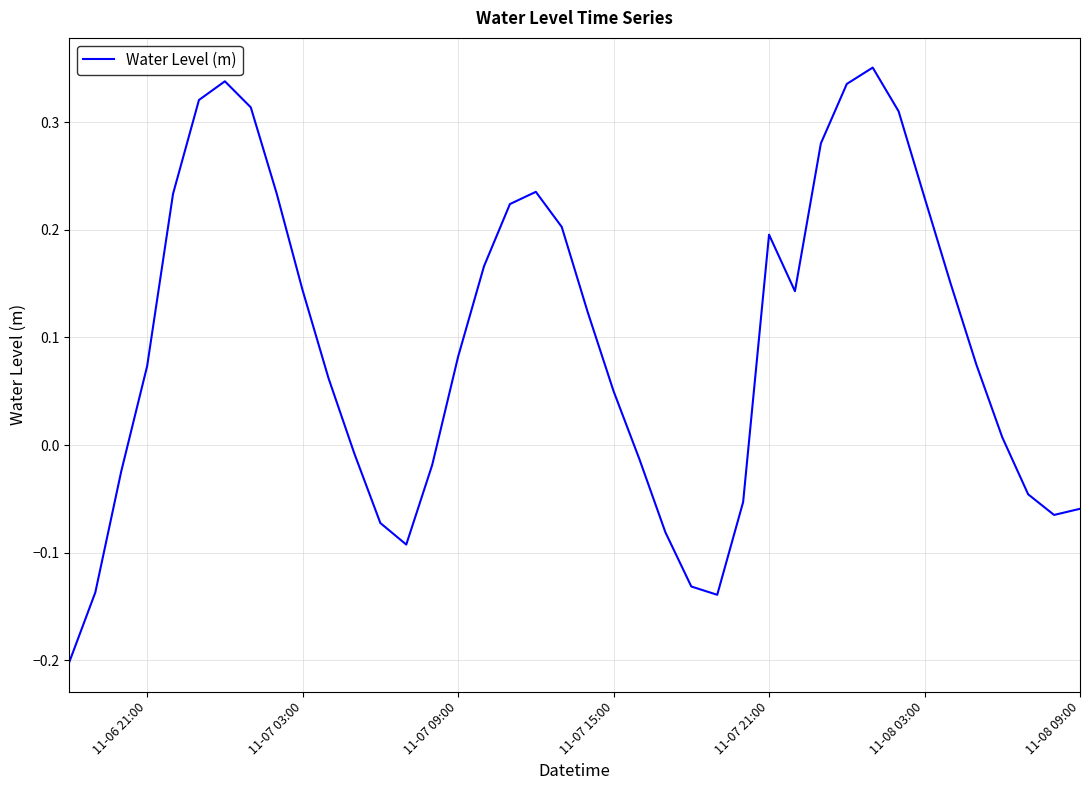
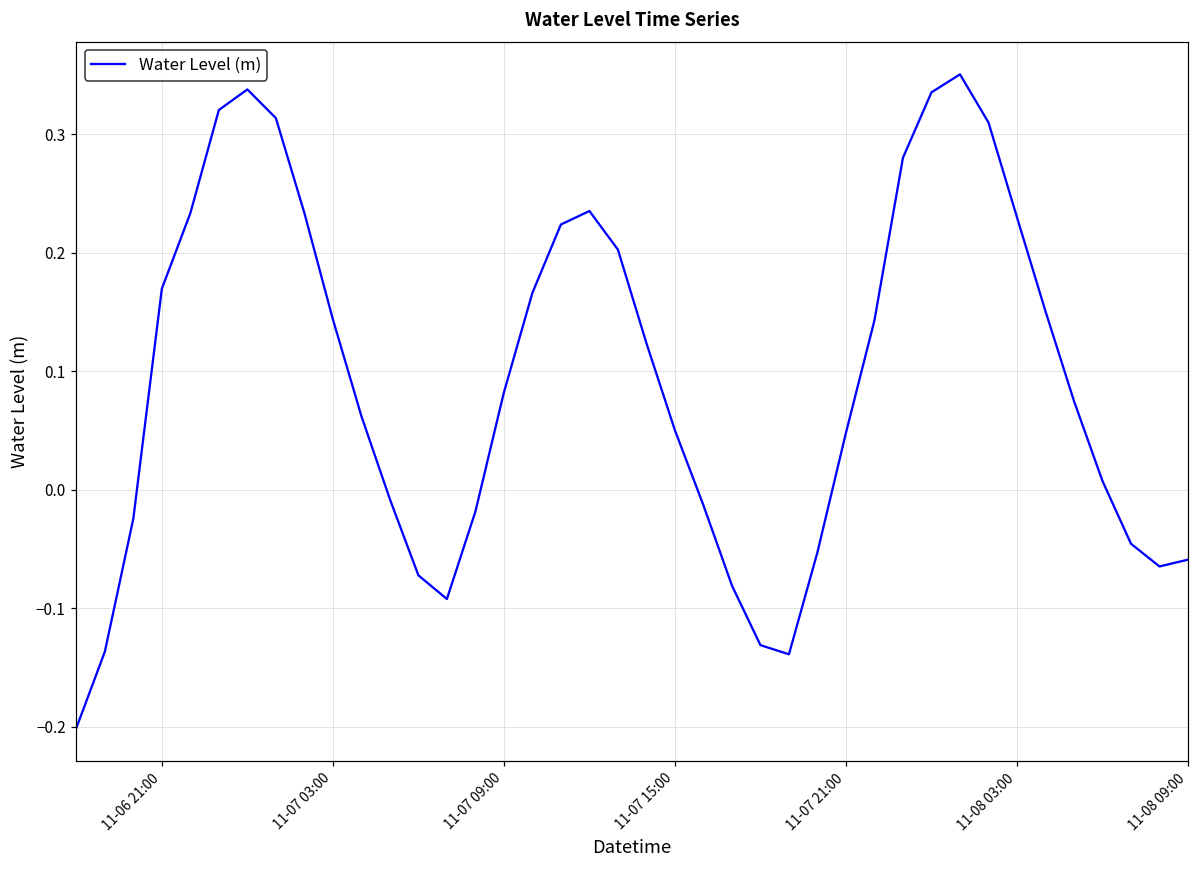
  {
-   "11-06 21:00": 0.073,
+   "11-06 21:00": 0.170,
    "11-07 03:00": 0.144,
    "11-07 09:00": 0.082,
    "11-07 15:00": 0.050,
-   "11-07 21:00": 0.195,
+   "11-07 21:00": 0.048,
    "11-08 03:00": 0.230,
    "11-08 09:00": -0.059
  }
